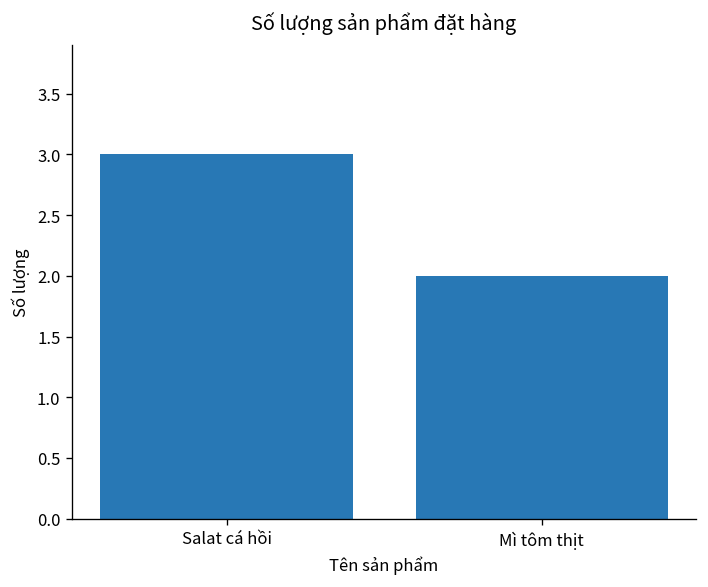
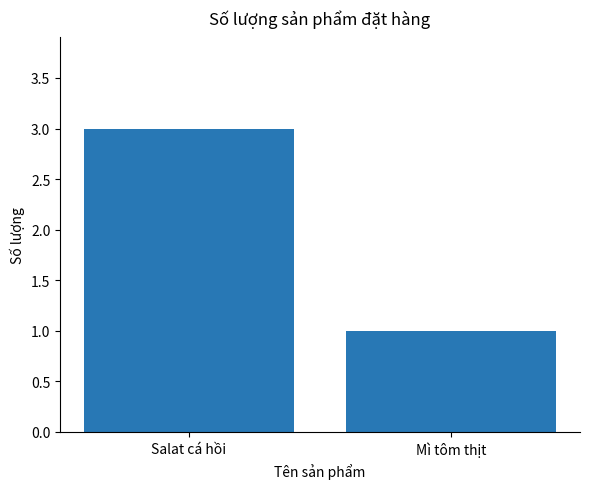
  {
    "Salat cá hồi": 3,
-   "Mì tôm thịt": 2
+   "Mì tôm thịt": 1
  }
